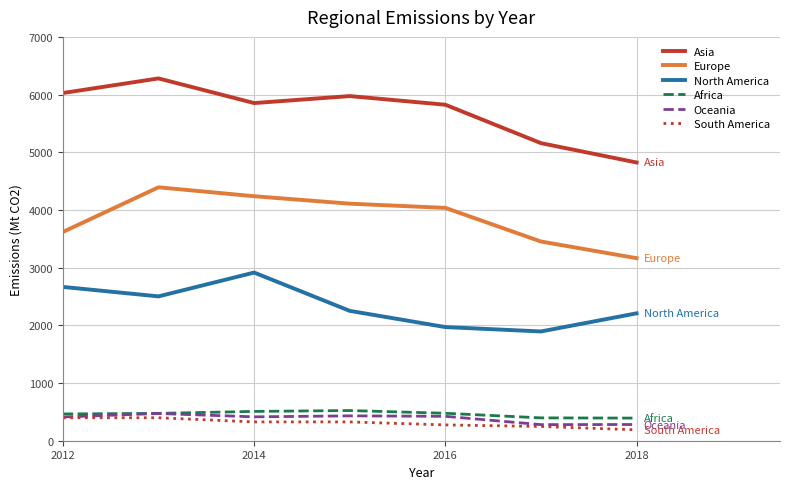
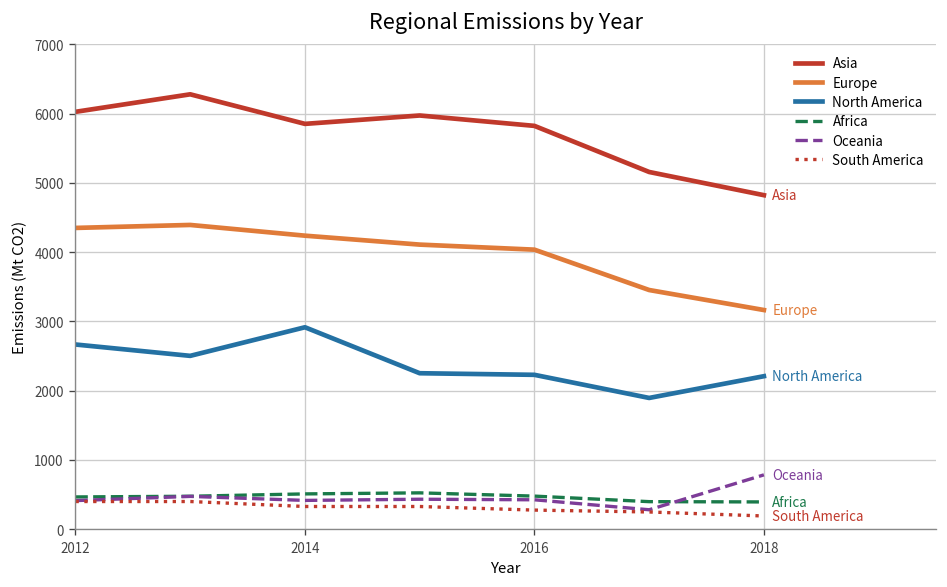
  {
    "Europe": {
-     "2012": 3600,
+     "2012": 4400,
      "2014": 4200,
      "2016": 4000,
      "2018": 3200
    },
    "North America": {
      "2012": 2700,
      "2014": 2900,
-     "2016": 2000,
+     "2016": 2200,
      "2018": 2200
    },
    "Africa": {
      "2012": 500,
      "2014": 500,
      "2016": 500,
      "2018": 400
    },
    "Oceania": {
      "2014": 400,
      "2016": 400,
-     "2018": 300
+     "2018": 800
    }
  }
